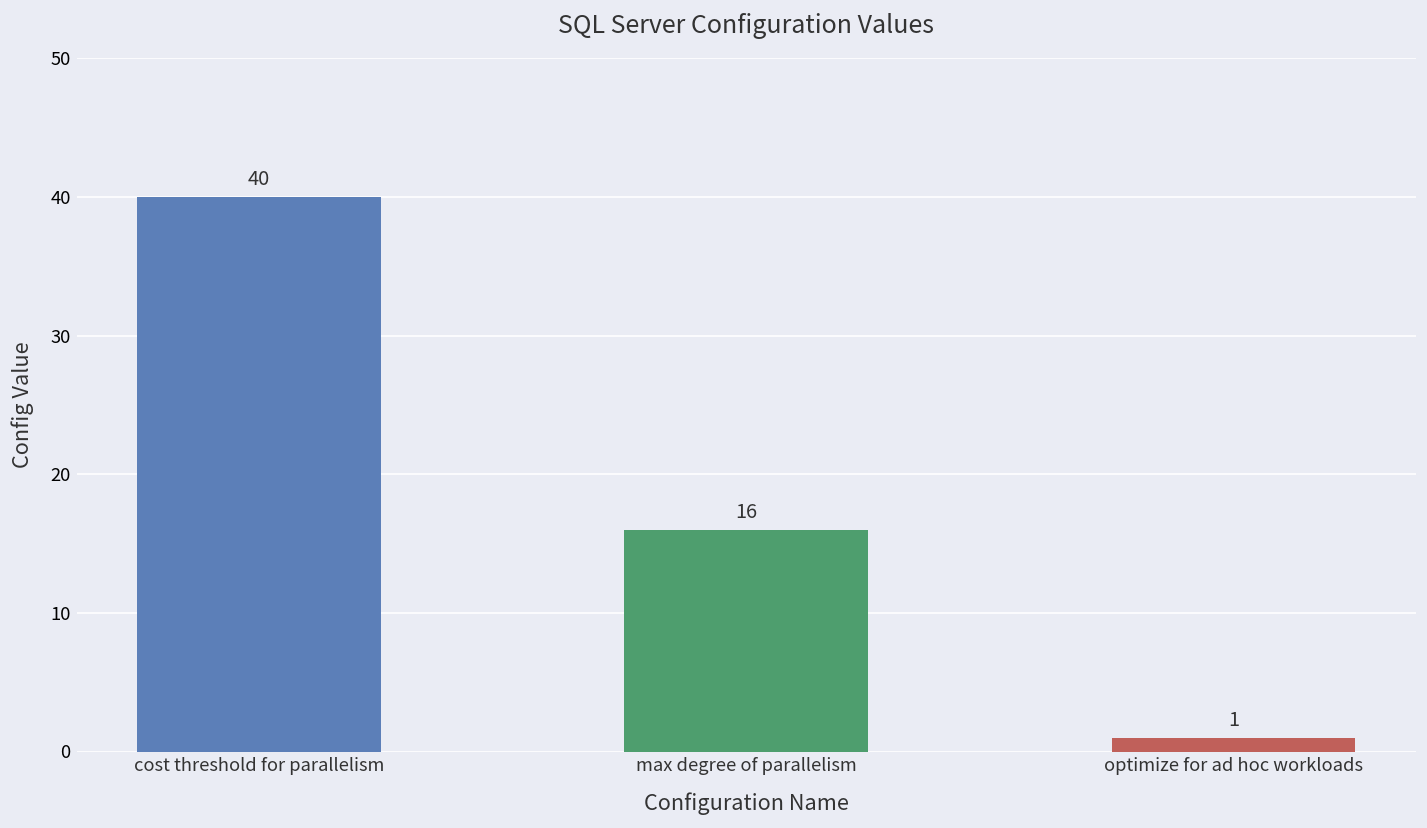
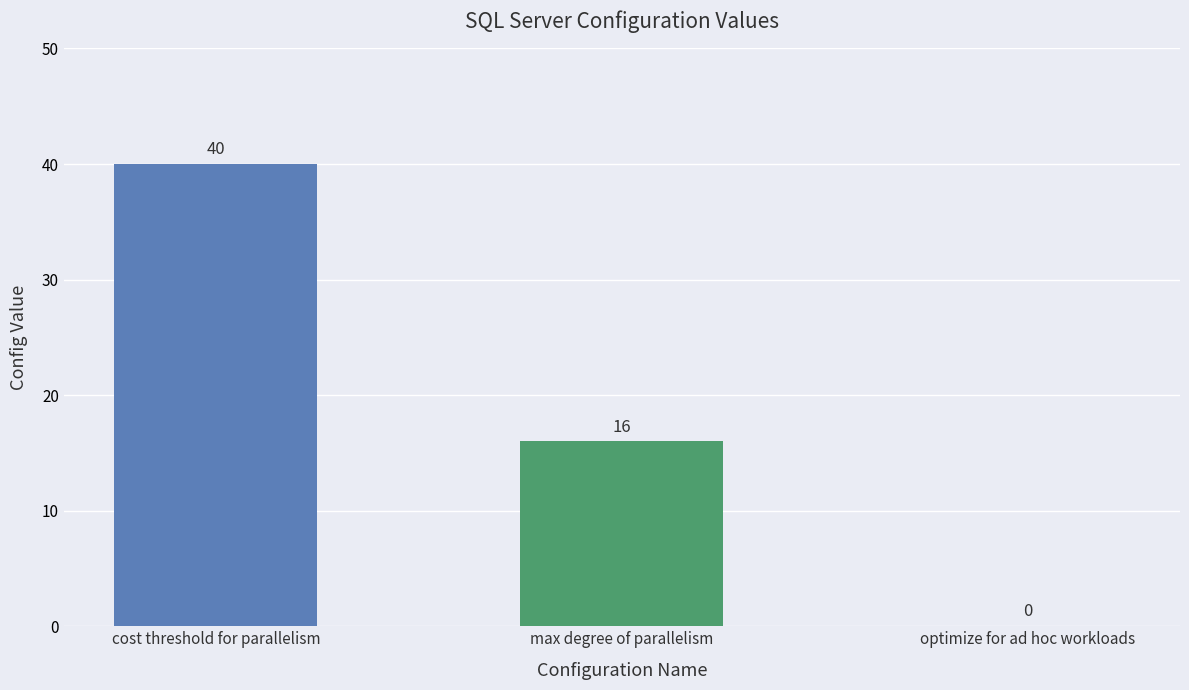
  {
    "cost threshold for parallelism": 40,
    "max degree of parallelism": 16,
-   "optimize for ad hoc workloads": 1
+   "optimize for ad hoc workloads": 0
  }
